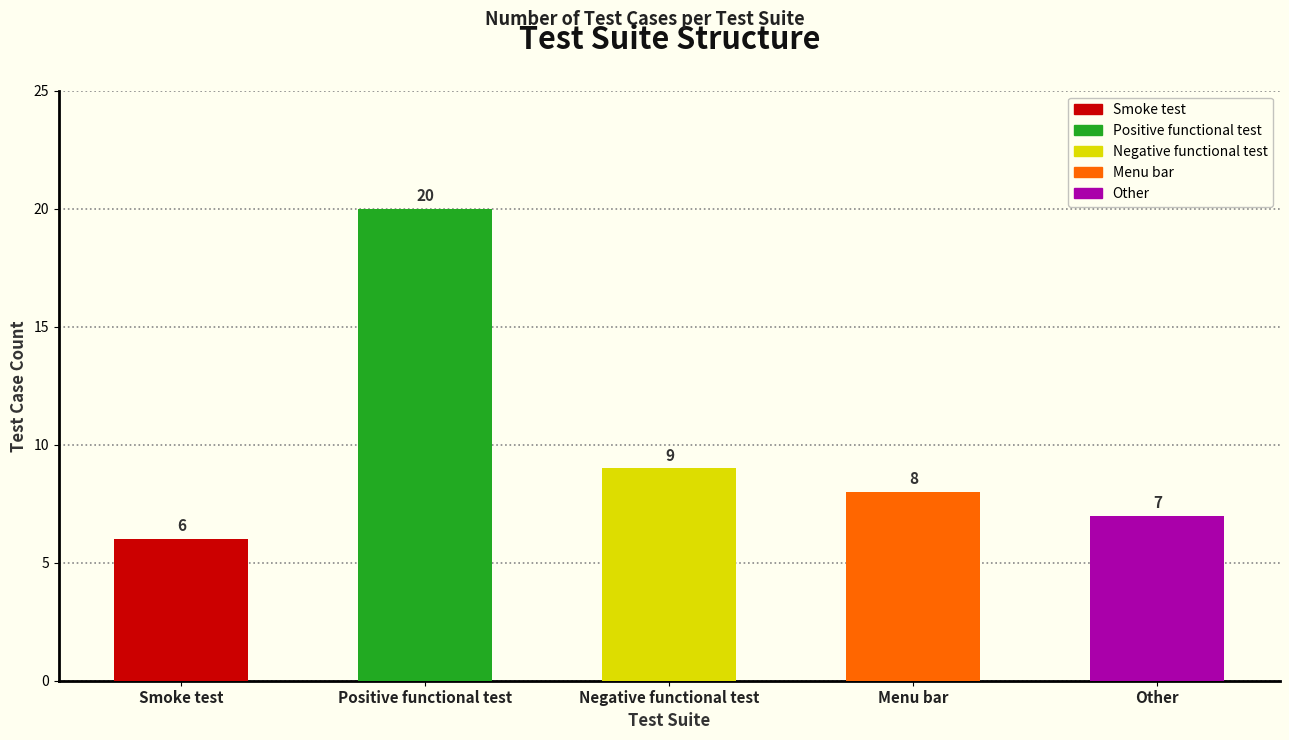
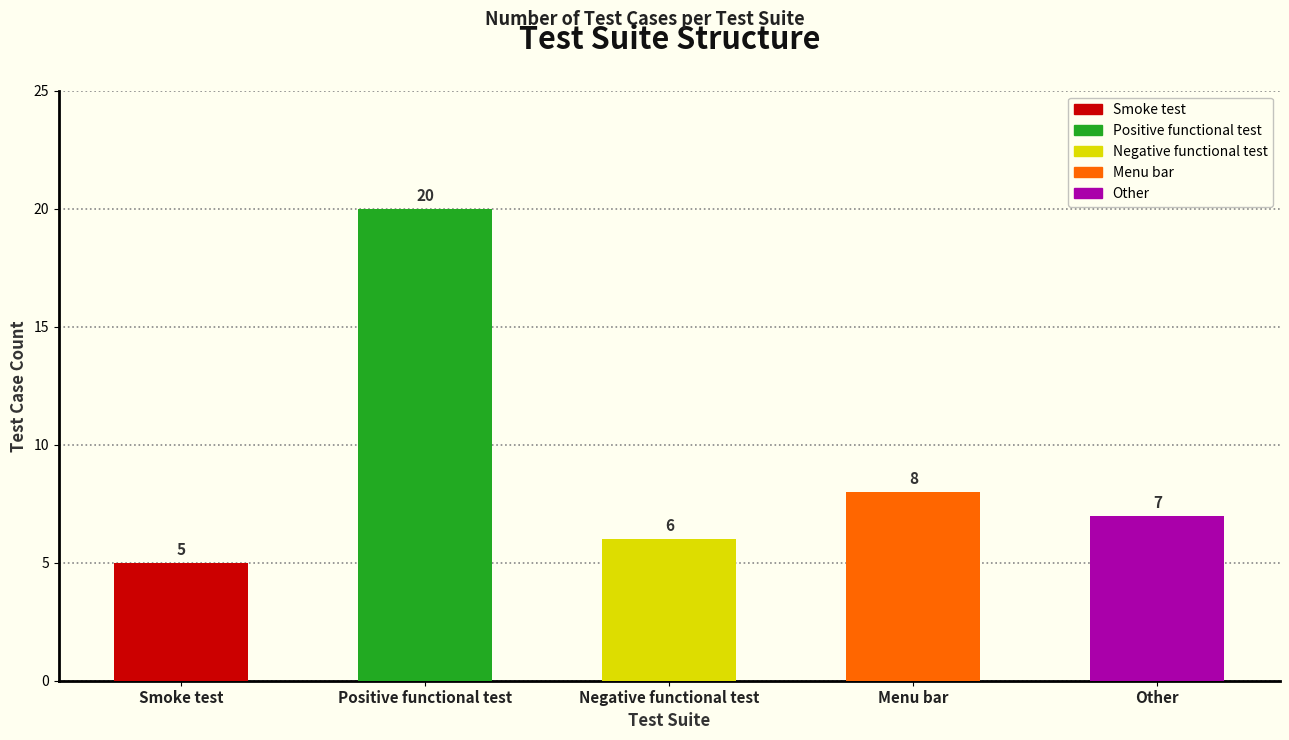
  {
-   "Smoke test": 6,
+   "Smoke test": 5,
    "Positive functional test": 20,
-   "Negative functional test": 9,
+   "Negative functional test": 6,
    "Menu bar": 8,
    "Other": 7
  }
